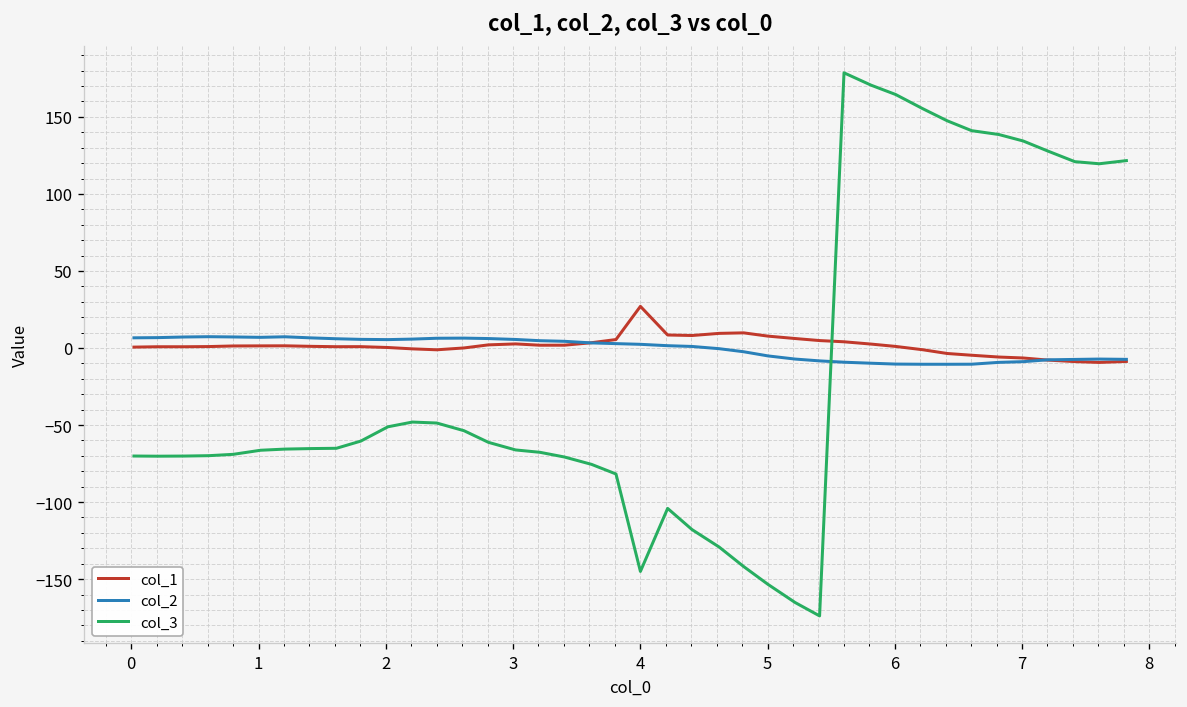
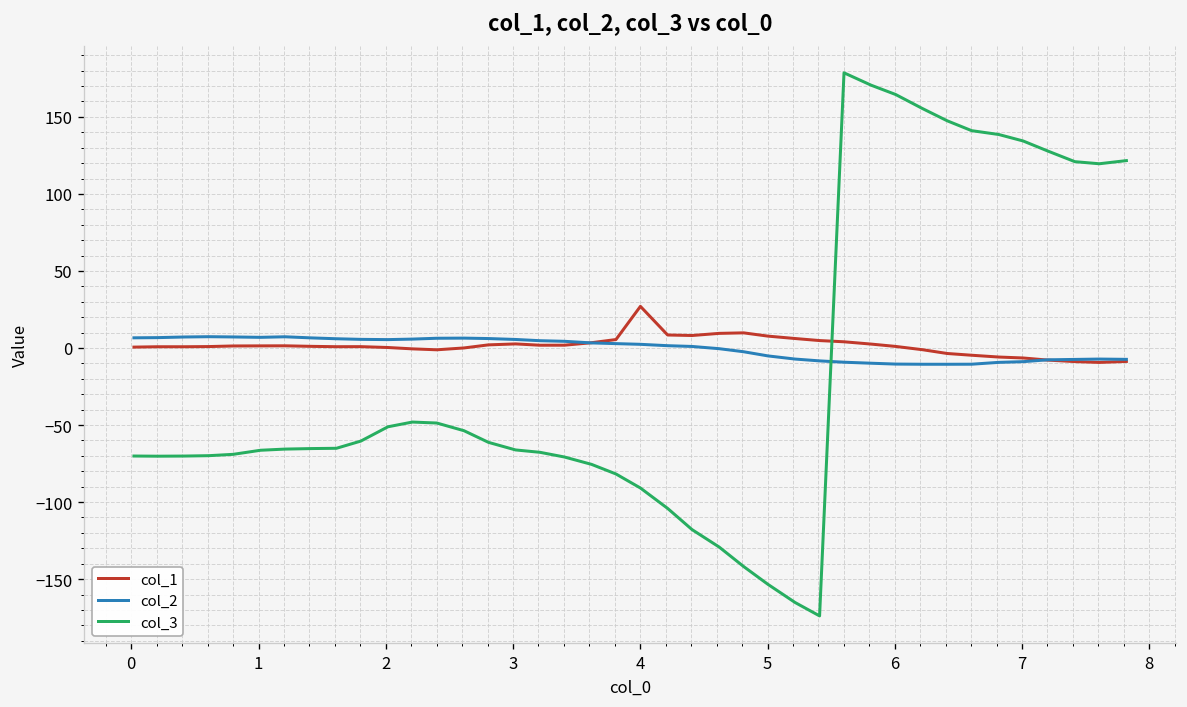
  {
    "col_1": {
      "4": 27
    },
    "col_2": {
      "4": 2
    },
    "col_3": {
-     "4": -145
+     "4": -91
    }
  }
